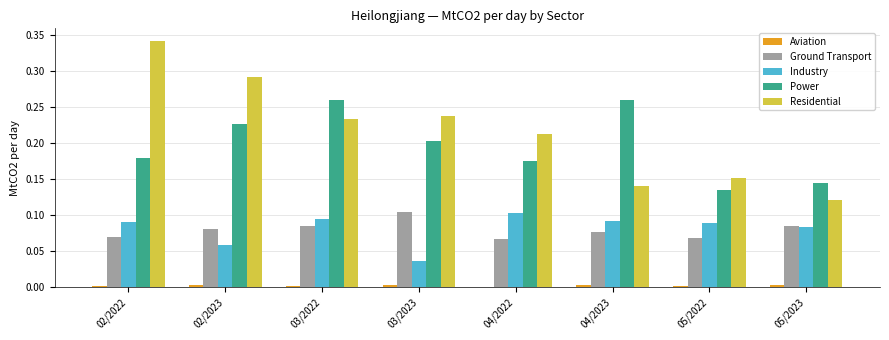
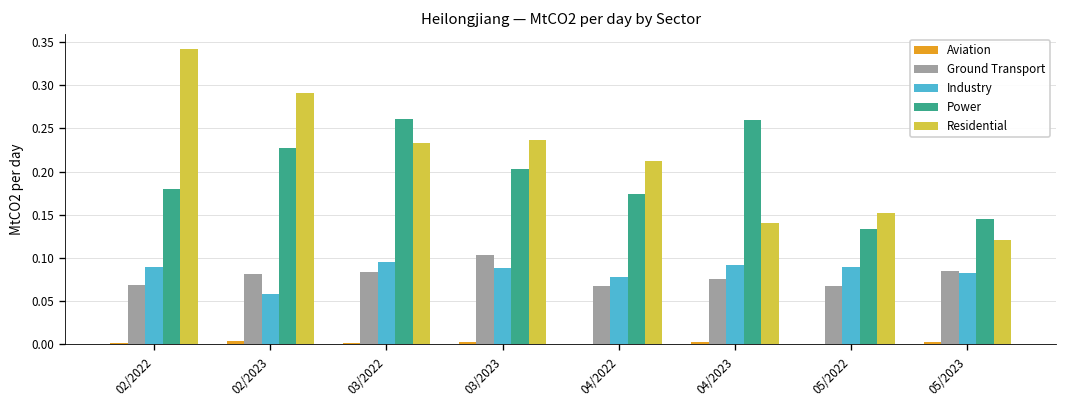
  {
    "Ground Transport": {
      "02/2022": 0.07,
      "02/2023": 0.08,
      "03/2022": 0.08,
      "03/2023": 0.10,
      "04/2022": 0.07,
      "04/2023": 0.08,
      "05/2022": 0.07,
      "05/2023": 0.08
    },
    "Industry": {
      "02/2022": 0.09,
      "02/2023": 0.06,
      "03/2022": 0.10,
-     "03/2023": 0.04,
-     "04/2022": 0.10,
+     "03/2023": 0.09,
+     "04/2022": 0.08,
      "04/2023": 0.09,
      "05/2022": 0.09,
      "05/2023": 0.08
    },
    "Power": {
      "02/2022": 0.18,
      "02/2023": 0.23,
      "03/2022": 0.26,
      "03/2023": 0.20,
      "04/2022": 0.17,
      "04/2023": 0.26,
      "05/2022": 0.13,
      "05/2023": 0.14
    }
  }
